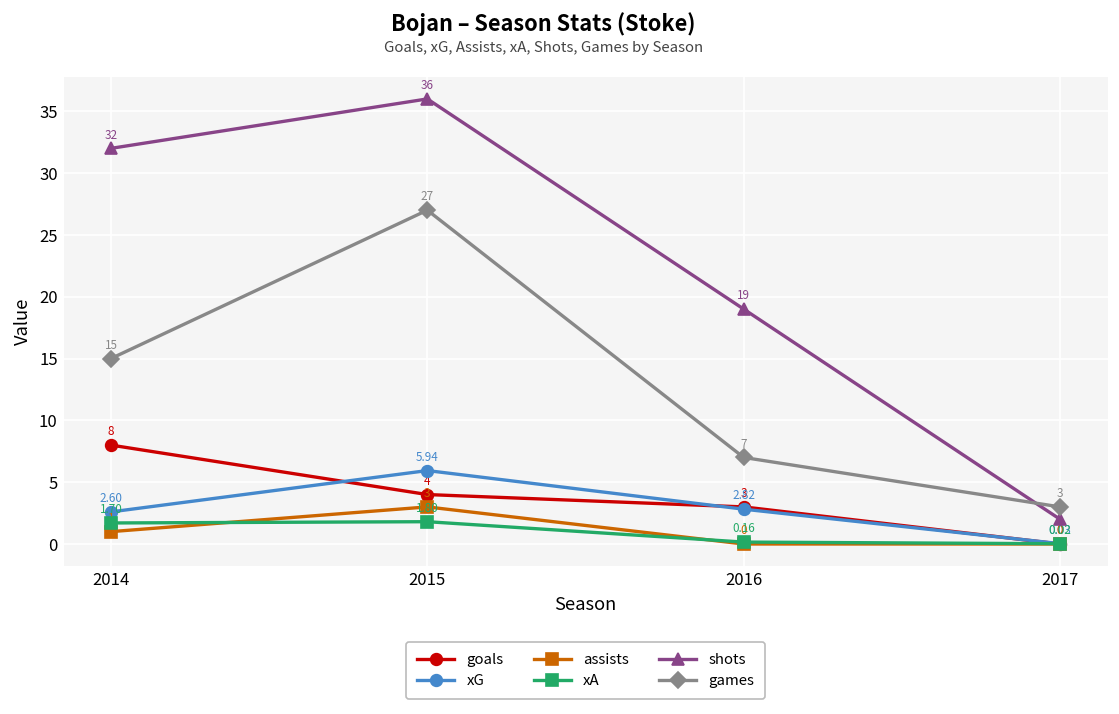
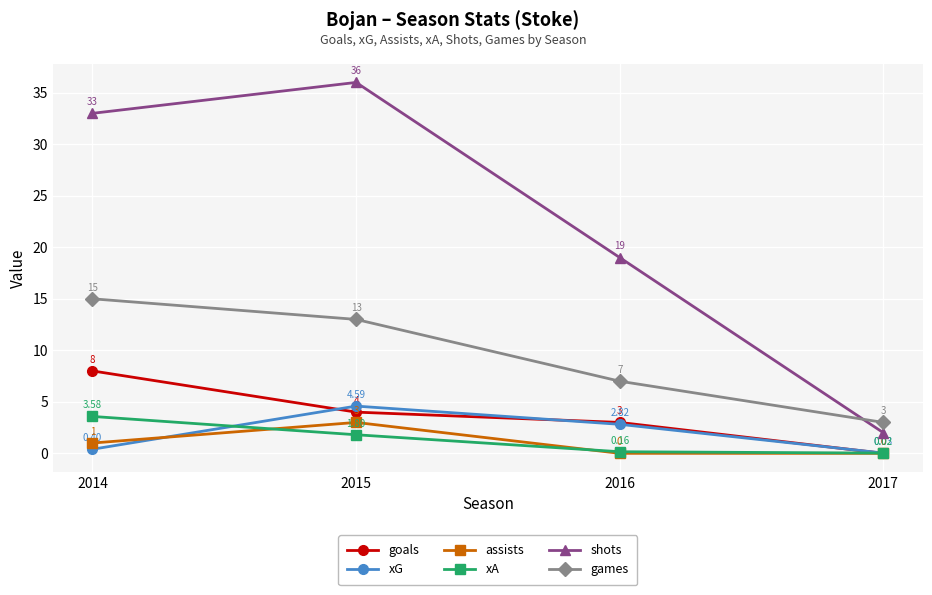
  {
    "goals": {
      "2014": 8,
      "2015": 4
    },
    "xG": {
-     "2014": 2.60,
-     "2015": 5.94
+     "2014": 0.40,
+     "2015": 4.59
    },
    "xA": {
-     "2014": 1.70
+     "2014": 3.58
    },
    "shots": {
-     "2014": 32,
+     "2014": 33,
      "2015": 36,
      "2016": 19
    },
    "games": {
      "2014": 15,
-     "2015": 27,
+     "2015": 13,
      "2016": 7,
      "2017": 3
    }
  }
